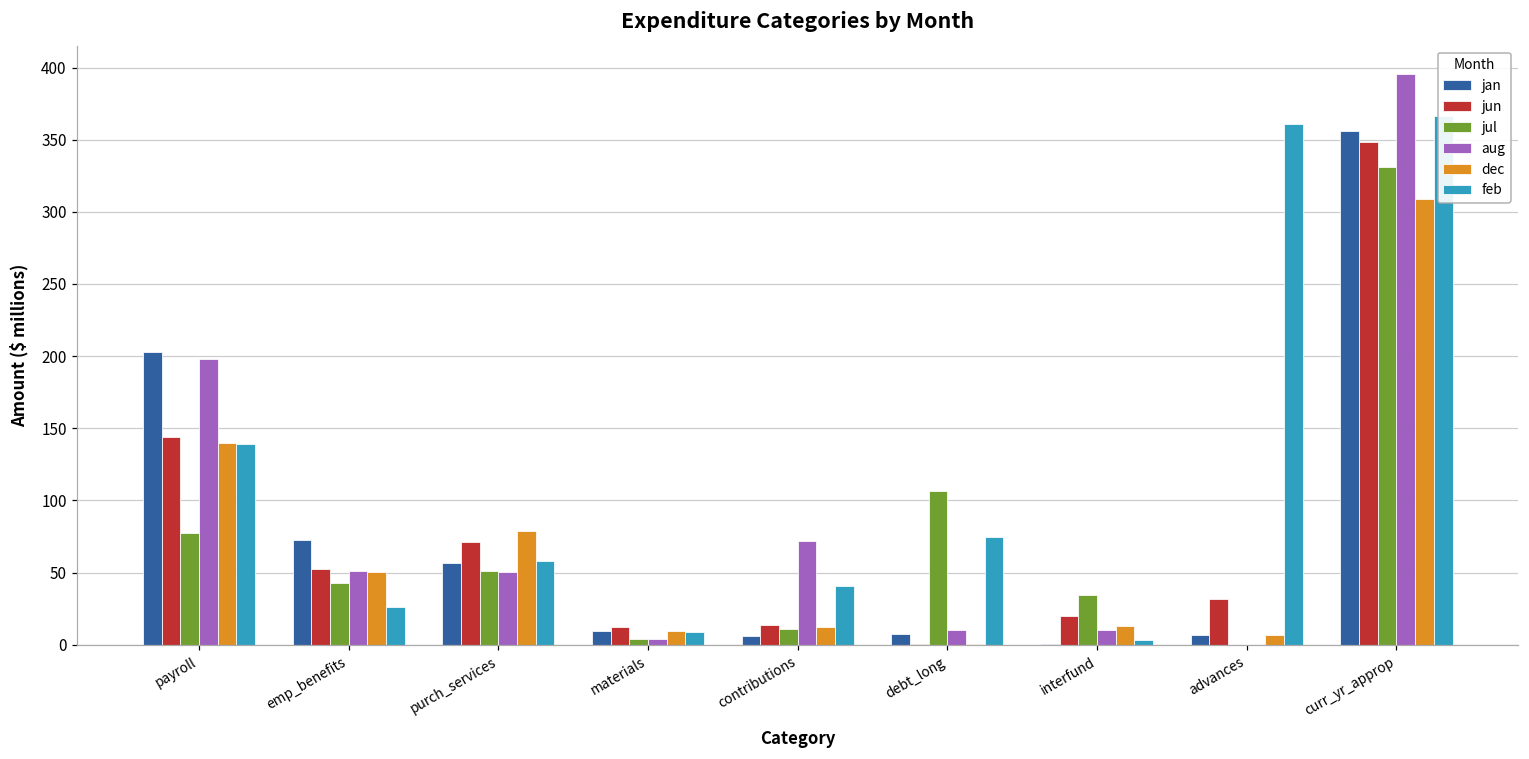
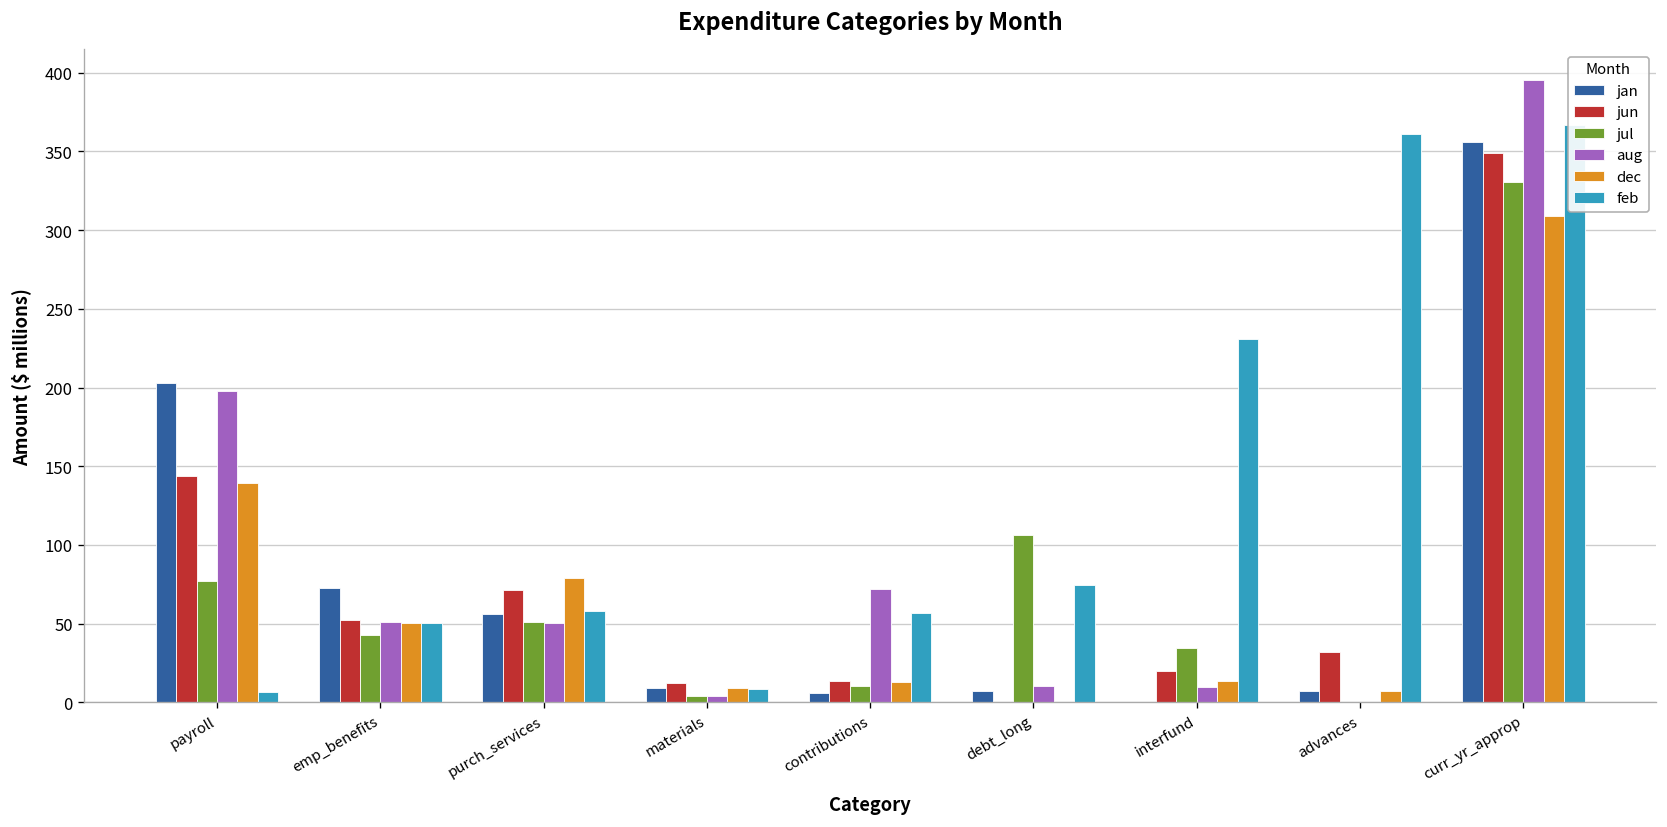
  {
    "jan": {
      "payroll": 203,
      "emp_benefits": 73,
      "purch_services": 56,
      "materials": 9,
      "contributions": 6,
      "debt_long": 7,
      "advances": 7,
      "curr_yr_approp": 356
    },
    "jun": {
      "payroll": 144,
      "emp_benefits": 52,
      "purch_services": 71,
      "materials": 12,
      "contributions": 13,
      "interfund": 20,
      "advances": 32,
      "curr_yr_approp": 349
    },
    "jul": {
      "payroll": 77,
      "emp_benefits": 43,
      "purch_services": 51,
      "materials": 4,
      "contributions": 11,
      "debt_long": 107,
      "interfund": 35,
      "advances": 0,
      "curr_yr_approp": 331
    },
    "aug": {
      "payroll": 198,
      "emp_benefits": 51,
      "purch_services": 50,
      "materials": 4,
      "contributions": 72,
      "debt_long": 10,
      "interfund": 10,
      "advances": 0,
      "curr_yr_approp": 395
    },
    "dec": {
      "payroll": 140,
      "emp_benefits": 51,
      "purch_services": 79,
      "materials": 9,
      "contributions": 13,
      "interfund": 13,
      "advances": 7,
      "curr_yr_approp": 309
    },
    "feb": {
-     "payroll": 139,
-     "emp_benefits": 26,
+     "payroll": 7,
+     "emp_benefits": 50,
      "purch_services": 58,
      "materials": 9,
-     "contributions": 41,
+     "contributions": 57,
      "debt_long": 74,
-     "interfund": 3,
+     "interfund": 231,
      "advances": 361
    }
  }
